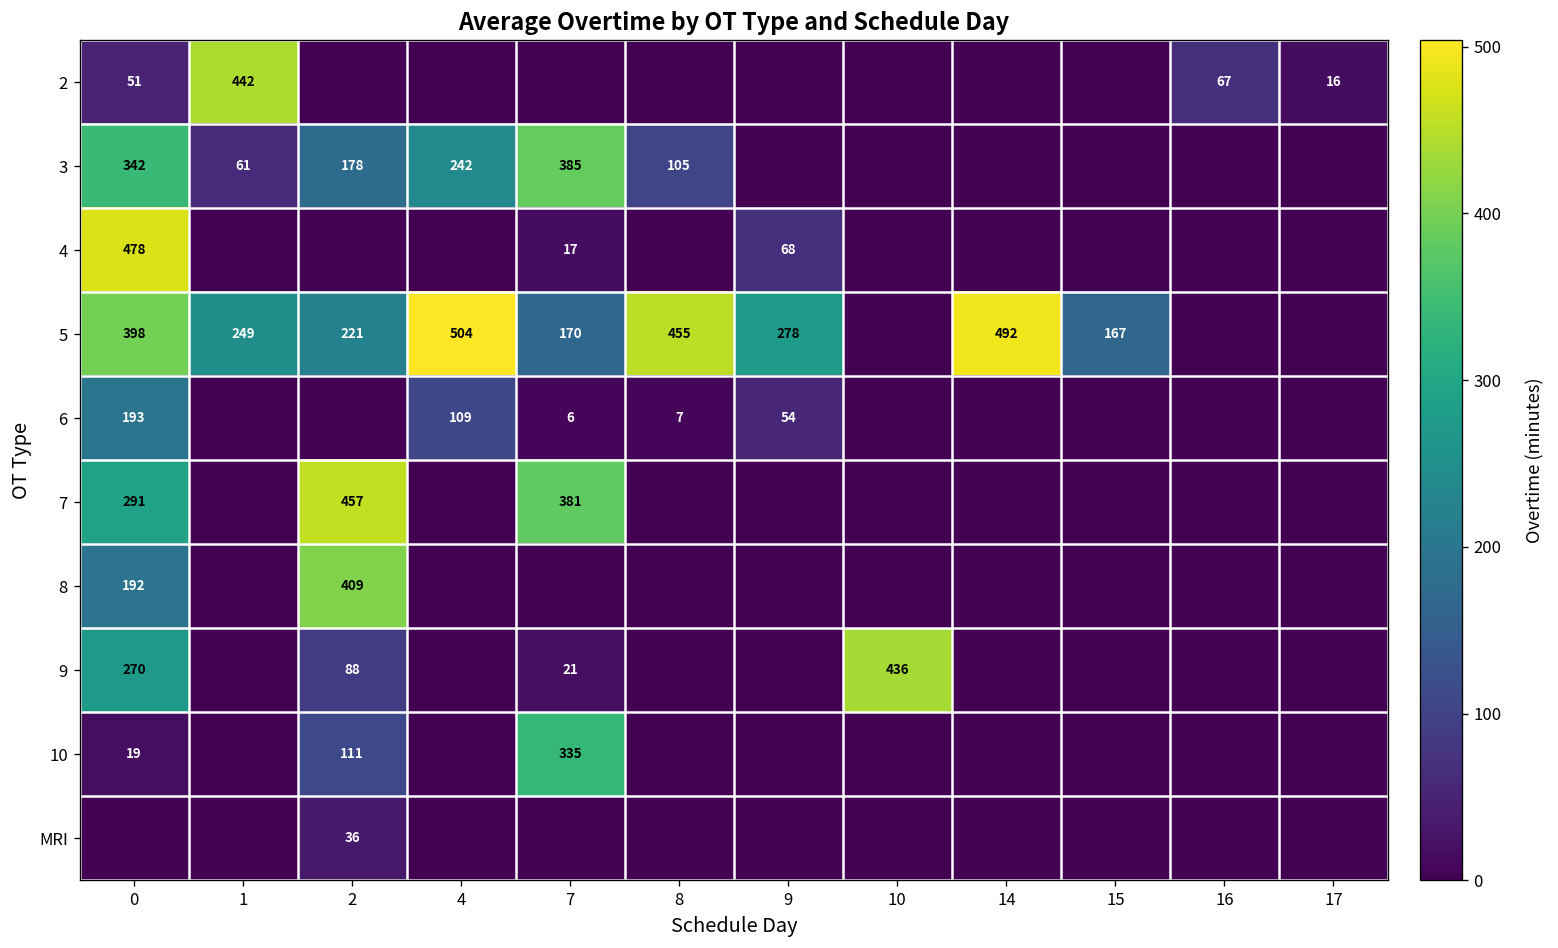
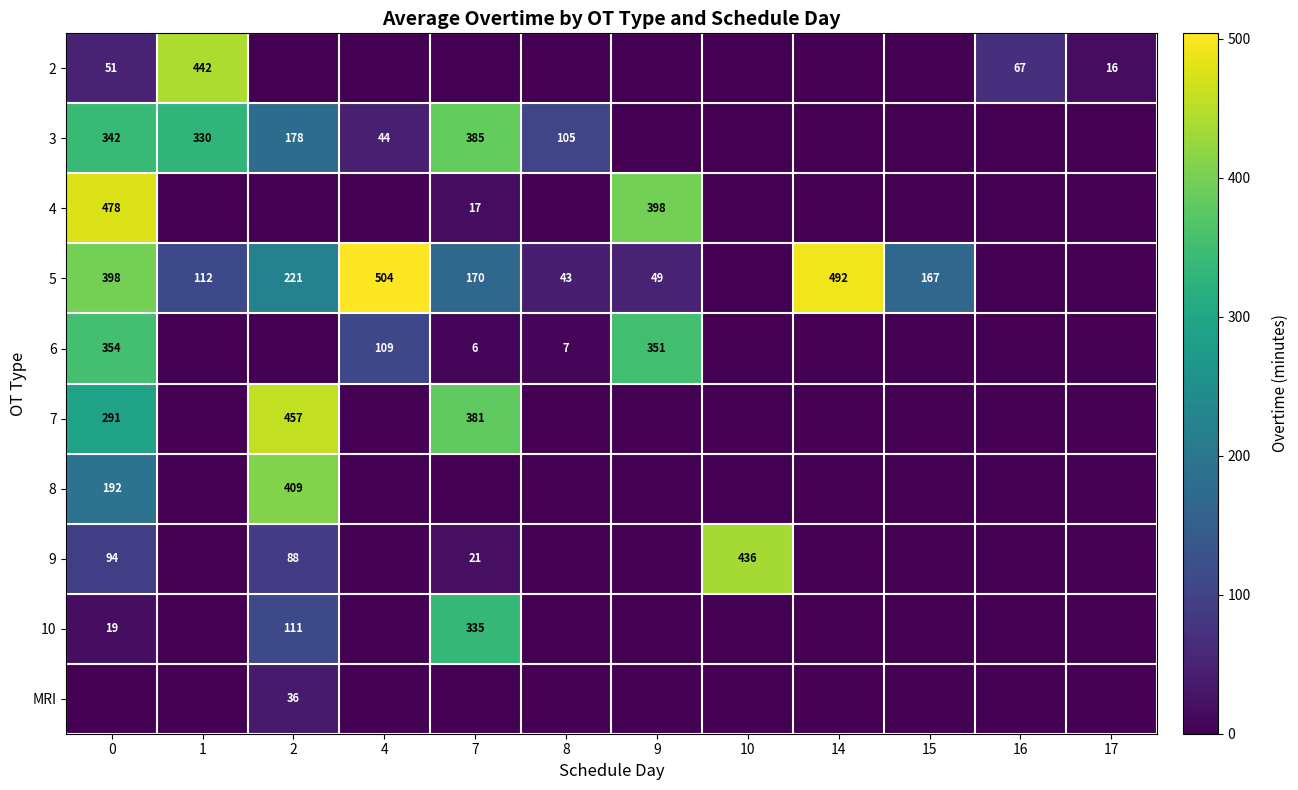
  {
    "2": {
      "0": 51,
      "1": 442,
      "16": 67,
      "17": 16
    },
    "3": {
      "0": 342,
-     "1": 61,
+     "1": 330,
      "2": 178,
-     "4": 242,
+     "4": 44,
      "7": 385,
      "8": 105
    },
    "4": {
      "0": 478,
      "7": 17,
-     "9": 68
+     "9": 398
    },
    "5": {
      "0": 398,
-     "1": 249,
+     "1": 112,
      "2": 221,
      "4": 504,
      "7": 170,
-     "8": 455,
-     "9": 278,
+     "8": 43,
+     "9": 49,
      "14": 492,
      "15": 167
    },
    "6": {
-     "0": 193,
+     "0": 354,
      "4": 109,
      "7": 6,
      "8": 7,
-     "9": 54
+     "9": 351
    },
    "7": {
      "0": 291,
      "2": 457,
      "7": 381
    },
    "8": {
      "0": 192,
      "2": 409
    },
    "9": {
-     "0": 270,
+     "0": 94,
      "2": 88,
      "7": 21,
      "10": 436
    },
    "10": {
      "0": 19,
      "2": 111,
      "7": 335
    },
    "MRI": {
      "2": 36
    }
  }
